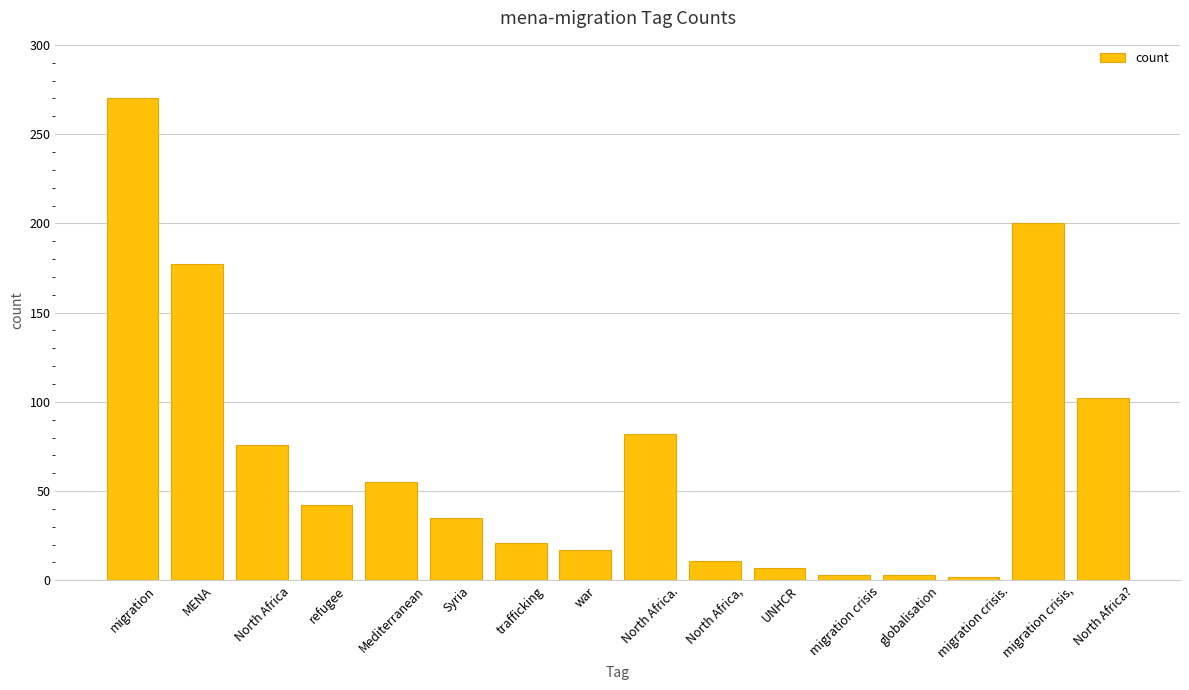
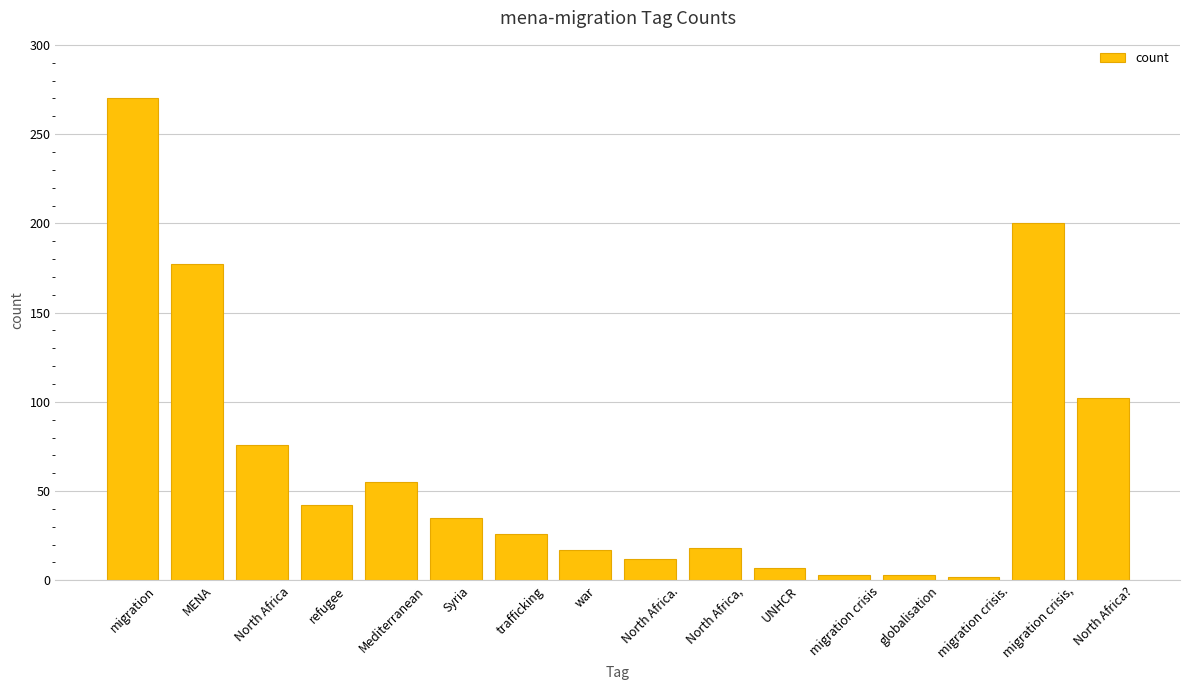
  {
    "migration": 270,
    "MENA": 177,
    "North Africa": 76,
    "refugee": 42,
    "Mediterranean": 55,
    "Syria": 35,
-   "trafficking": 21,
+   "trafficking": 26,
    "war": 17,
-   "North Africa.": 82,
-   "North Africa,": 11,
+   "North Africa.": 12,
+   "North Africa,": 18,
    "UNHCR": 7,
    "migration crisis": 3,
    "globalisation": 3,
    "migration crisis.": 2,
    "migration crisis,": 200,
    "North Africa?": 102
  }
